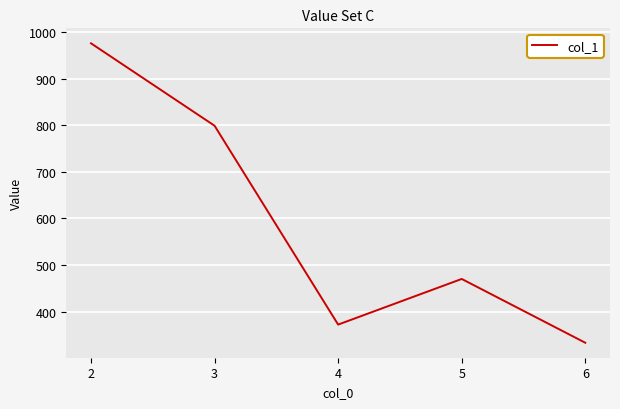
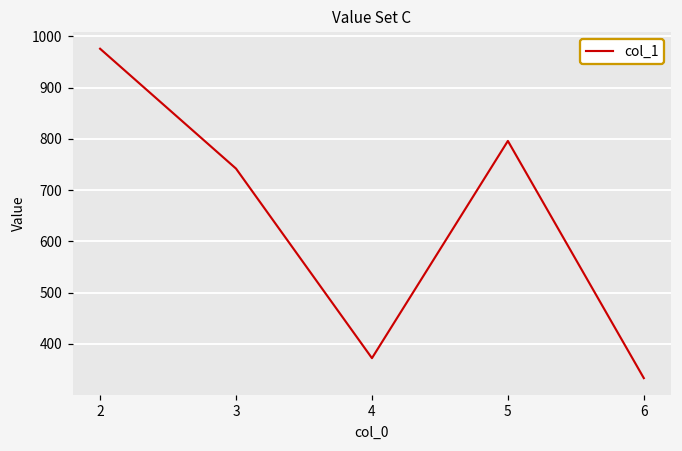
  {
    "2": 980,
-   "3": 800,
+   "3": 740,
    "4": 370,
-   "5": 470,
+   "5": 800,
    "6": 330
  }
